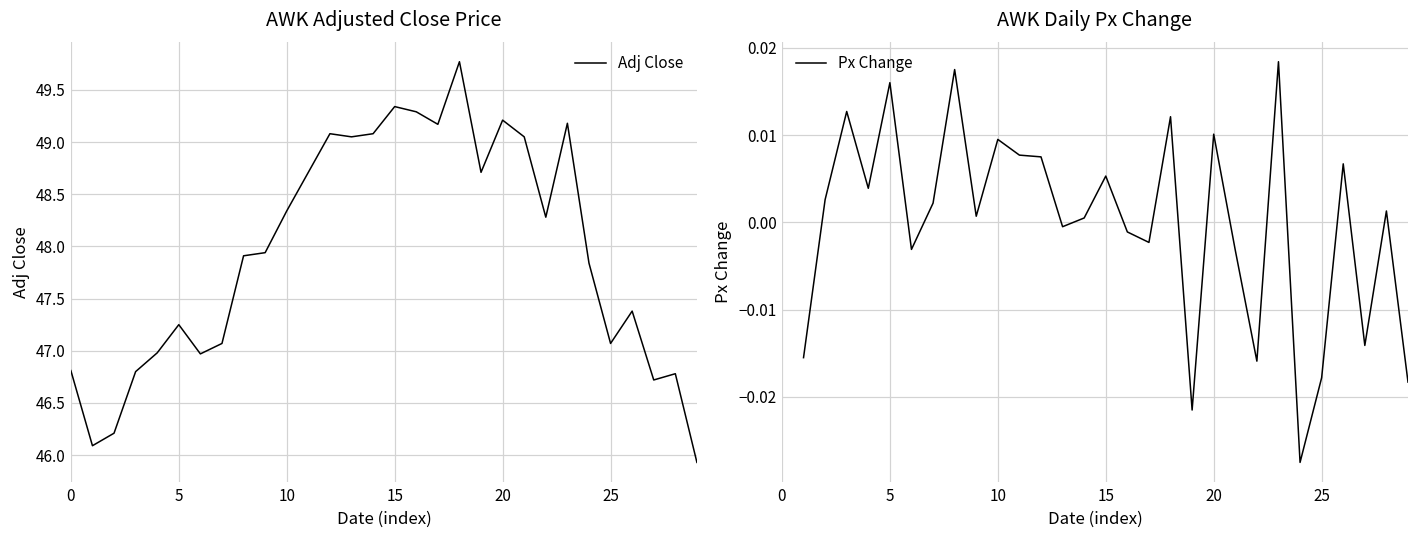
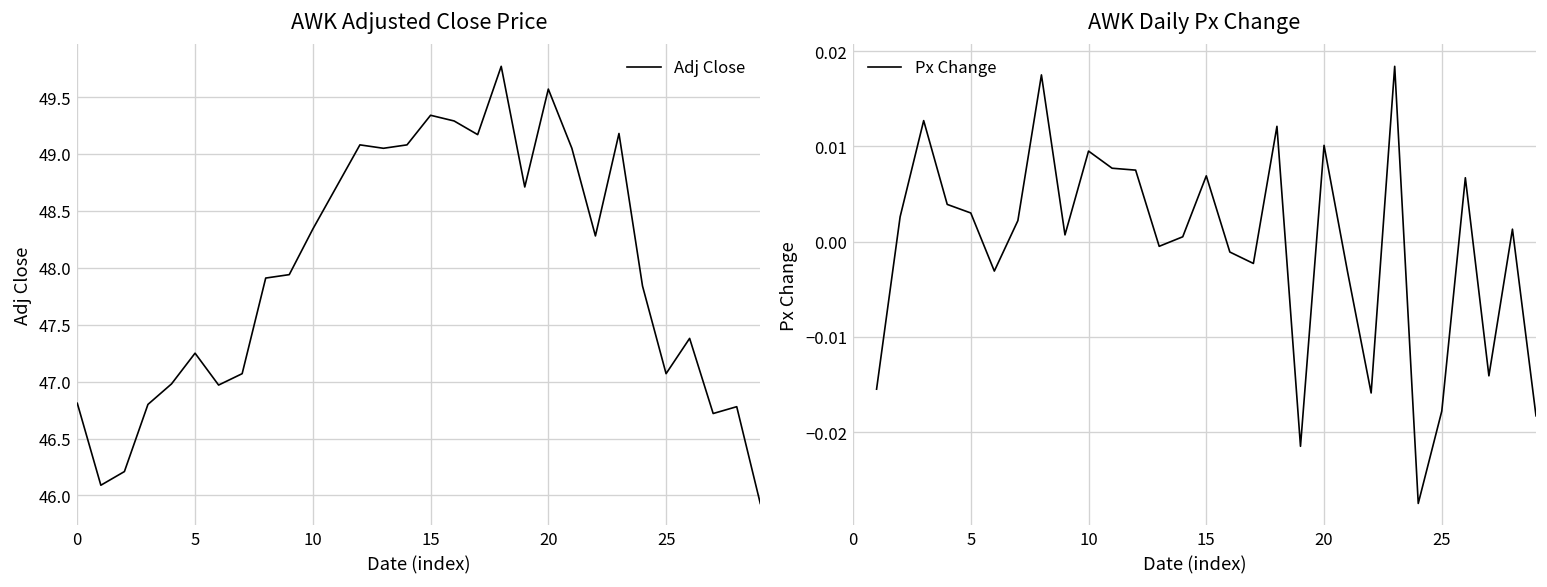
  {
    "AWK Adjusted Close Price": {
      "0": 46.8,
      "5": 47.3,
      "10": 48.3,
      "15": 49.3,
-     "20": 49.2,
+     "20": 49.6,
      "25": 47.1
    },
    "AWK Daily Px Change": {
-     "5": 0.016,
+     "5": 0.003,
      "10": 0.010,
-     "15": 0.005,
+     "15": 0.007,
      "20": 0.010,
      "25": -0.018
    }
  }
